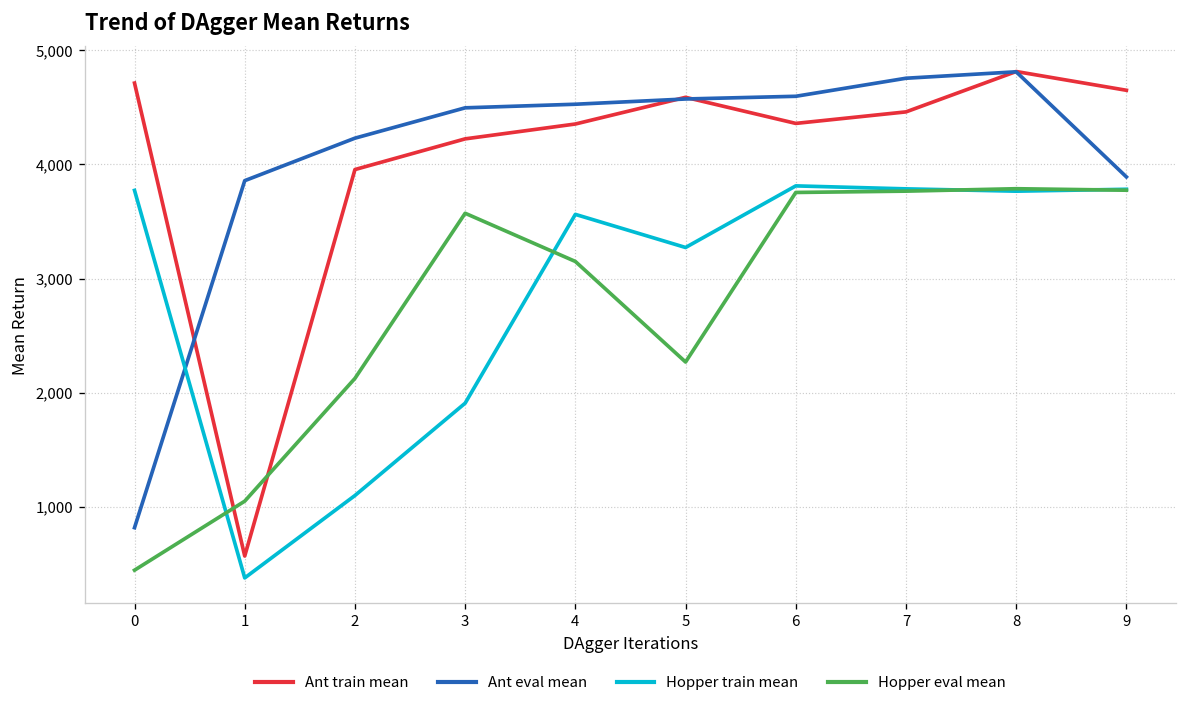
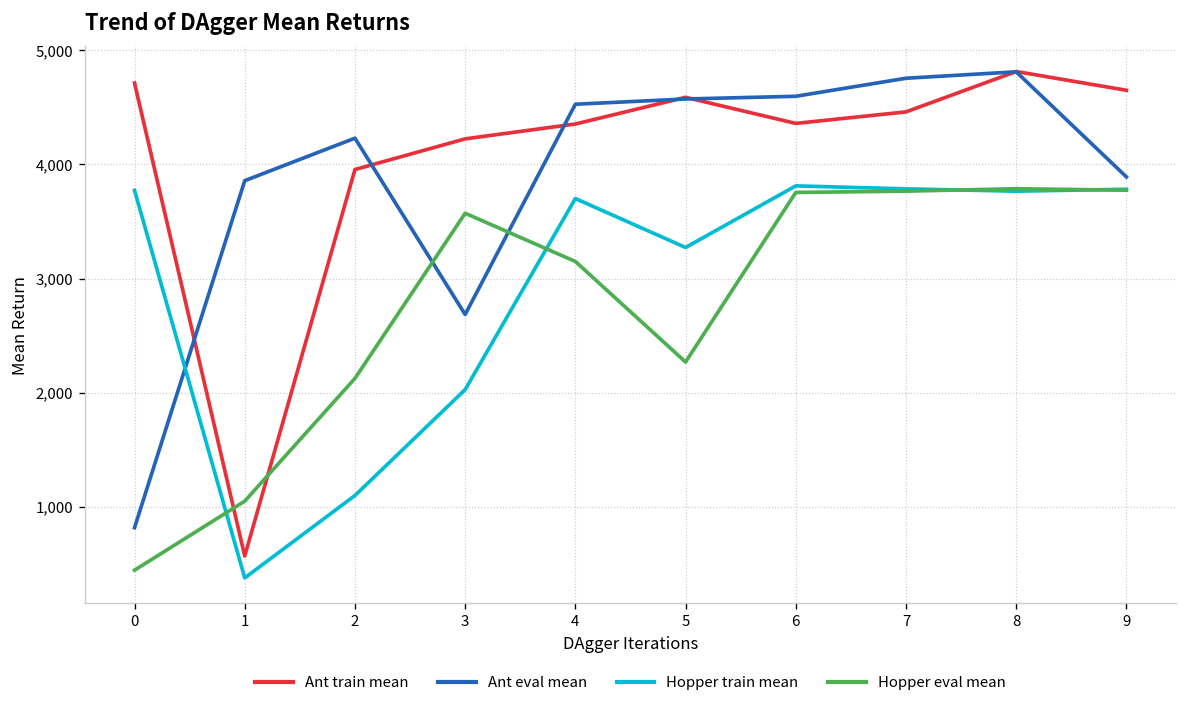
  {
    "Ant train mean": {
      "0": "4,700",
      "1": "600",
      "2": "4,000",
      "3": "4,200",
      "4": "4,400",
      "6": "4,400",
      "7": "4,500",
      "9": "4,700"
    },
    "Ant eval mean": {
      "0": "800",
      "1": "3,900",
      "2": "4,200",
-     "3": "4,500",
+     "3": "2,700",
      "4": "4,500",
      "6": "4,600",
      "7": "4,800",
      "9": "3,900"
    },
    "Hopper train mean": {
      "0": "3,800",
      "1": "400",
      "2": "1,100",
-     "3": "1,900",
-     "4": "3,600",
+     "3": "2,000",
+     "4": "3,700",
      "5": "3,300",
      "6": "3,800"
    },
    "Hopper eval mean": {
      "0": "400",
      "1": "1,000",
      "2": "2,100",
      "3": "3,600",
      "4": "3,100",
      "5": "2,300",
      "6": "3,800"
    }
  }
